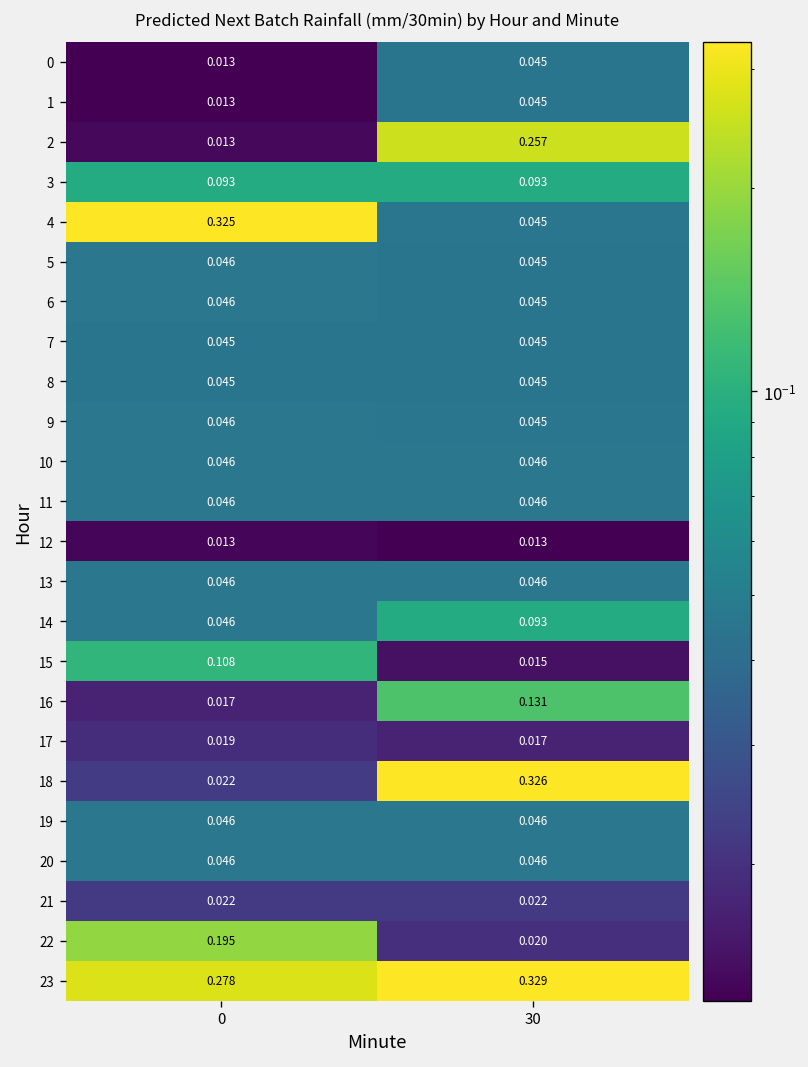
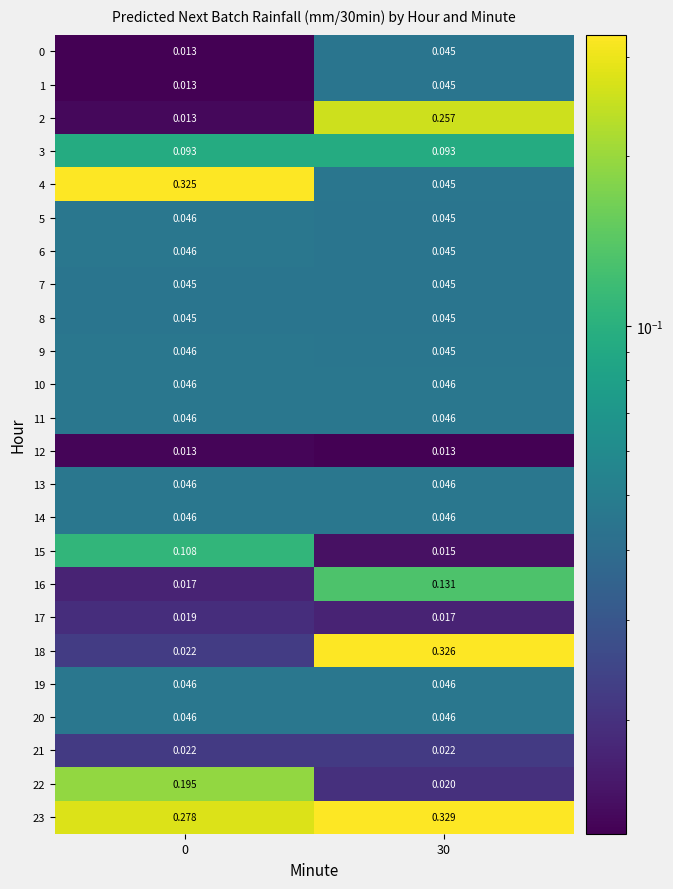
  {
    "0": {
      "0": 0.013,
      "30": 0.045
    },
    "1": {
      "0": 0.013,
      "30": 0.045
    },
    "2": {
      "0": 0.013,
      "30": 0.257
    },
    "3": {
      "0": 0.093,
      "30": 0.093
    },
    "4": {
      "0": 0.325,
      "30": 0.045
    },
    "5": {
      "0": 0.046,
      "30": 0.045
    },
    "6": {
      "0": 0.046,
      "30": 0.045
    },
    "7": {
      "0": 0.045,
      "30": 0.045
    },
    "8": {
      "0": 0.045,
      "30": 0.045
    },
    "9": {
      "0": 0.046,
      "30": 0.045
    },
    "10": {
      "0": 0.046,
      "30": 0.046
    },
    "11": {
      "0": 0.046,
      "30": 0.046
    },
    "12": {
      "0": 0.013,
      "30": 0.013
    },
    "13": {
      "0": 0.046,
      "30": 0.046
    },
    "14": {
      "0": 0.046,
-     "30": 0.093
+     "30": 0.046
    },
    "15": {
      "0": 0.108,
      "30": 0.015
    },
    "16": {
      "0": 0.017,
      "30": 0.131
    },
    "17": {
      "0": 0.019,
      "30": 0.017
    },
    "18": {
      "0": 0.022,
      "30": 0.326
    },
    "19": {
      "0": 0.046,
      "30": 0.046
    },
    "20": {
      "0": 0.046,
      "30": 0.046
    },
    "21": {
      "0": 0.022,
      "30": 0.022
    },
    "22": {
      "0": 0.195,
      "30": 0.020
    },
    "23": {
      "0": 0.278,
      "30": 0.329
    }
  }
